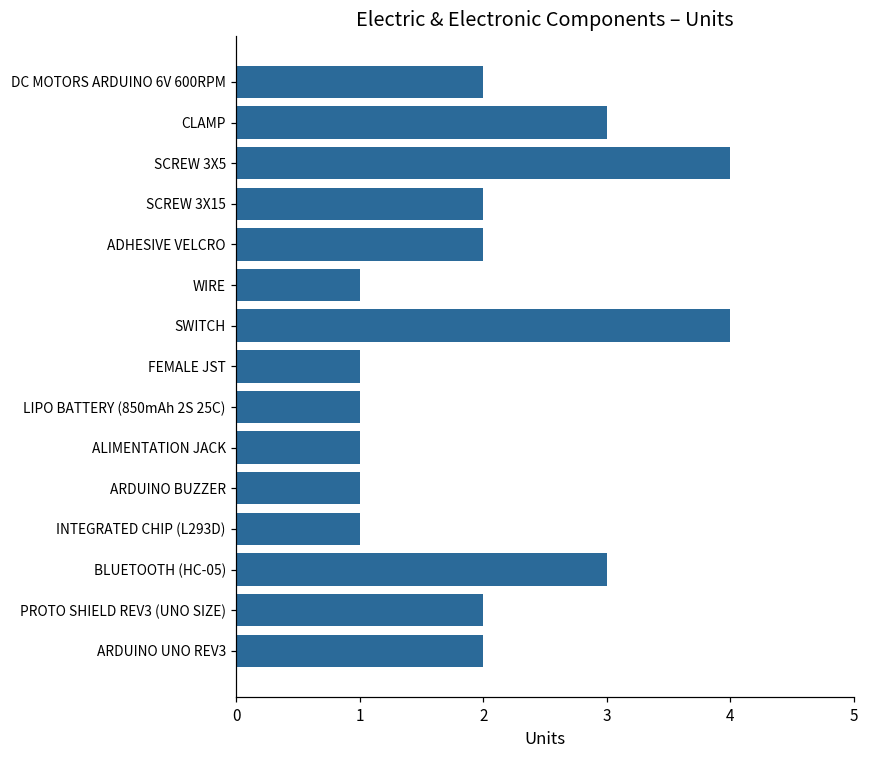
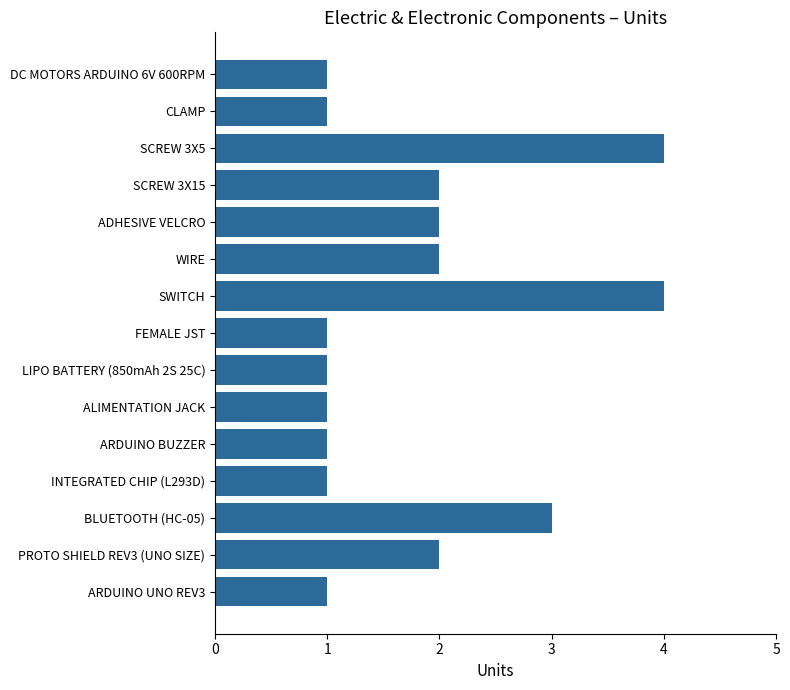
  {
-   "DC MOTORS ARDUINO 6V 600RPM": 2,
-   "CLAMP": 3,
+   "DC MOTORS ARDUINO 6V 600RPM": 1,
+   "CLAMP": 1,
    "SCREW 3X5": 4,
    "SCREW 3X15": 2,
    "ADHESIVE VELCRO": 2,
-   "WIRE": 1,
+   "WIRE": 2,
    "SWITCH": 4,
    "FEMALE JST": 1,
    "LIPO BATTERY (850mAh 2S 25C)": 1,
    "ALIMENTATION JACK": 1,
    "ARDUINO BUZZER": 1,
    "INTEGRATED CHIP (L293D)": 1,
    "BLUETOOTH (HC-05)": 3,
    "PROTO SHIELD REV3 (UNO SIZE)": 2,
-   "ARDUINO UNO REV3": 2
+   "ARDUINO UNO REV3": 1
  }
